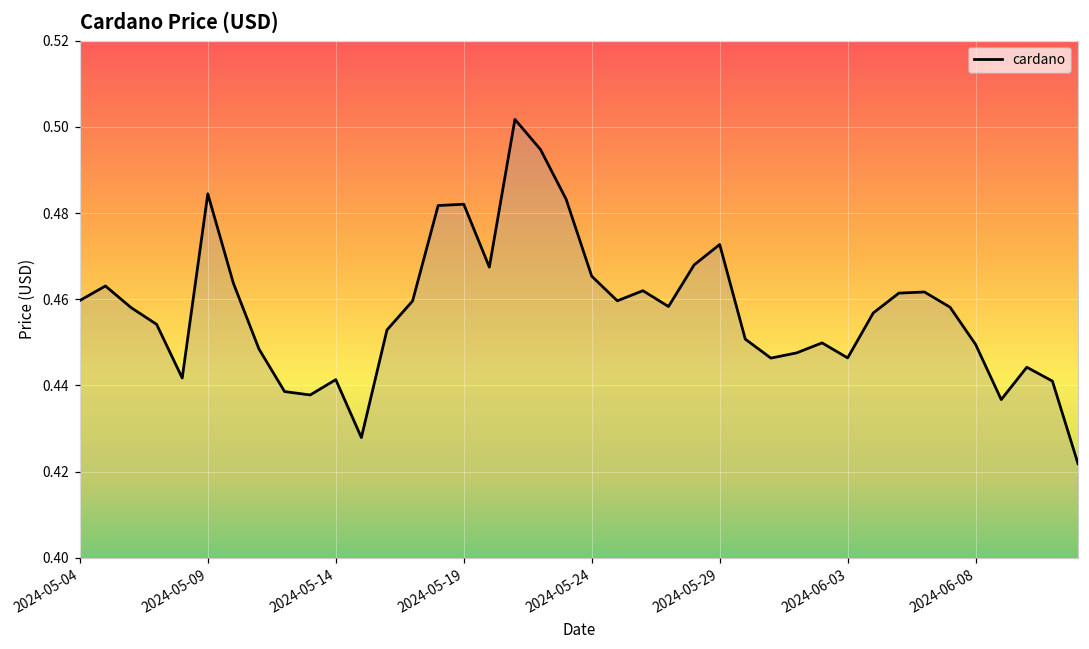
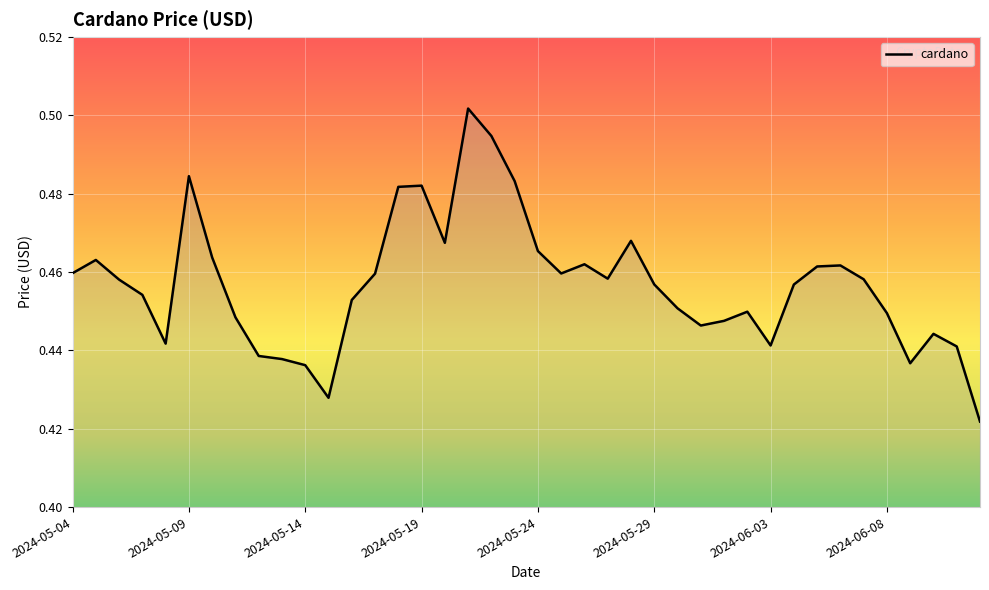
  {
    "2024-05-04": 0.460,
    "2024-05-09": 0.484,
-   "2024-05-14": 0.441,
+   "2024-05-14": 0.436,
    "2024-05-19": 0.482,
    "2024-05-24": 0.465,
-   "2024-05-29": 0.473,
-   "2024-06-03": 0.446,
+   "2024-05-29": 0.457,
+   "2024-06-03": 0.441,
    "2024-06-08": 0.449
  }
